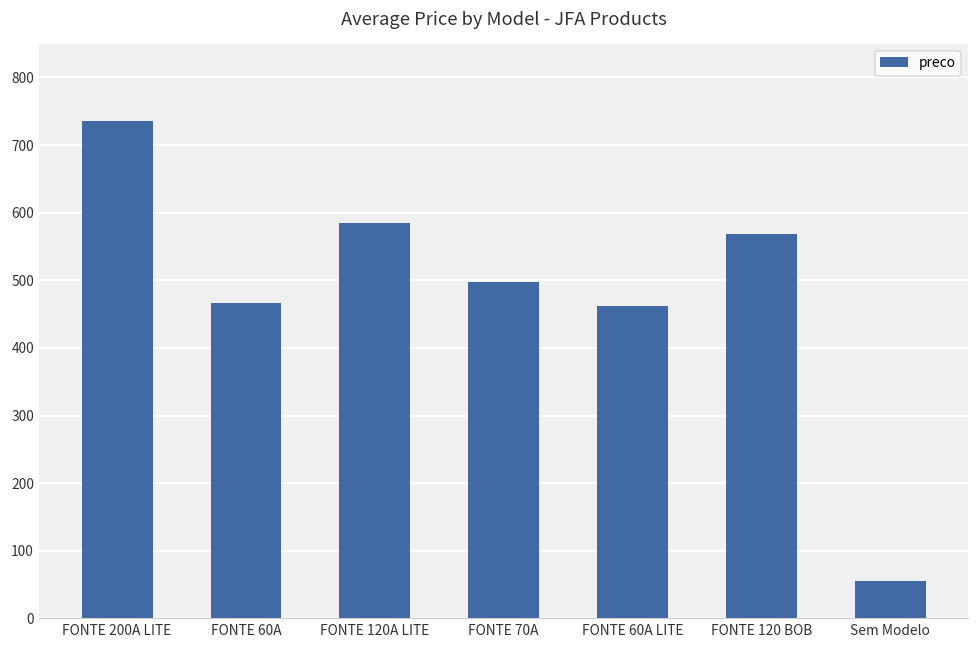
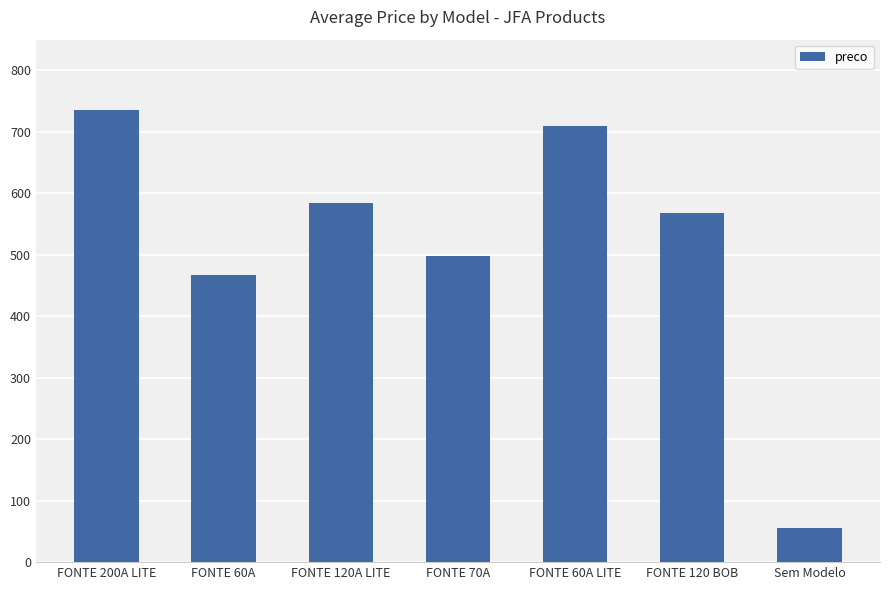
  {
    "FONTE 200A LITE": 740,
    "FONTE 60A": 470,
    "FONTE 120A LITE": 580,
    "FONTE 70A": 500,
-   "FONTE 60A LITE": 460,
+   "FONTE 60A LITE": 710,
    "FONTE 120 BOB": 570,
    "Sem Modelo": 60
  }
